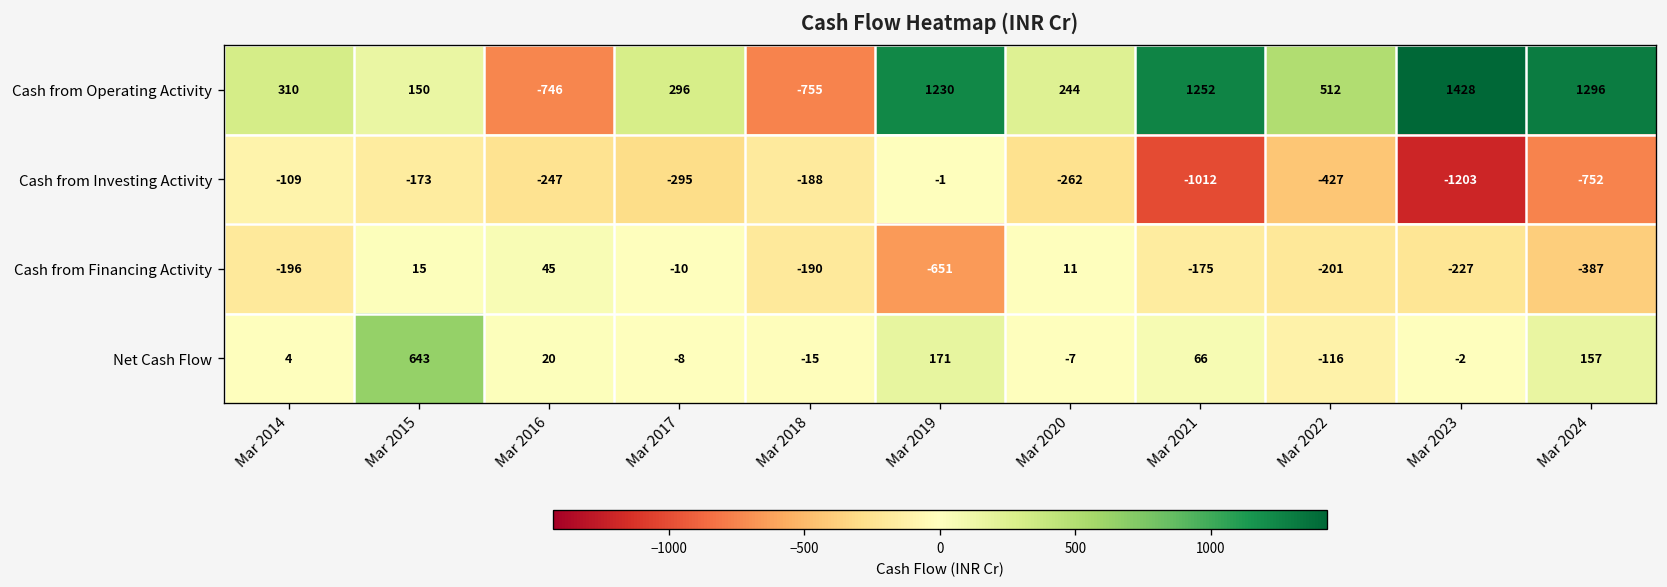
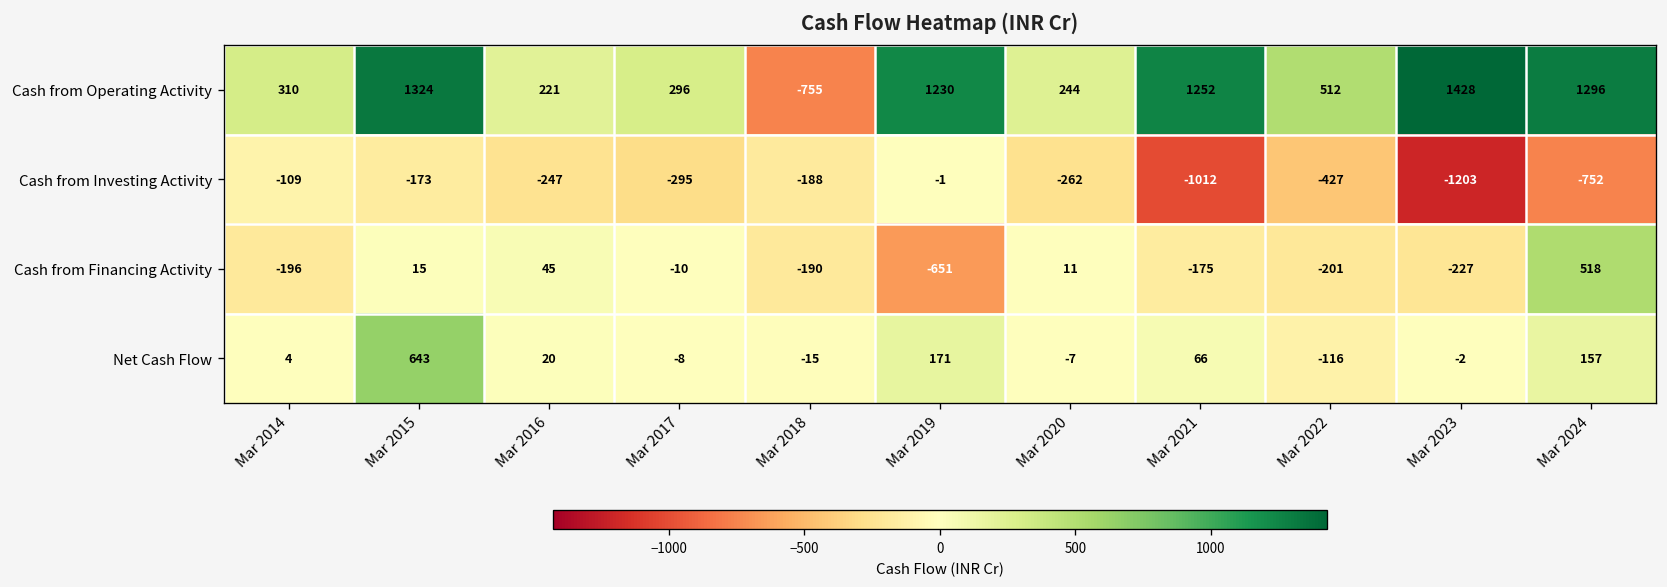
  {
    "Cash from Operating Activity": {
      "Mar 2014": 310,
-     "Mar 2015": 150,
-     "Mar 2016": -746,
+     "Mar 2015": 1324,
+     "Mar 2016": 221,
      "Mar 2017": 296,
      "Mar 2018": -755,
      "Mar 2019": 1230,
      "Mar 2020": 244,
      "Mar 2021": 1252,
      "Mar 2022": 512,
      "Mar 2023": 1428,
      "Mar 2024": 1296
    },
    "Cash from Investing Activity": {
      "Mar 2014": -109,
      "Mar 2015": -173,
      "Mar 2016": -247,
      "Mar 2017": -295,
      "Mar 2018": -188,
      "Mar 2019": -1,
      "Mar 2020": -262,
      "Mar 2021": -1012,
      "Mar 2022": -427,
      "Mar 2023": -1203,
      "Mar 2024": -752
    },
    "Cash from Financing Activity": {
      "Mar 2014": -196,
      "Mar 2015": 15,
      "Mar 2016": 45,
      "Mar 2017": -10,
      "Mar 2018": -190,
      "Mar 2019": -651,
      "Mar 2020": 11,
      "Mar 2021": -175,
      "Mar 2022": -201,
      "Mar 2023": -227,
-     "Mar 2024": -387
+     "Mar 2024": 518
    },
    "Net Cash Flow": {
      "Mar 2014": 4,
      "Mar 2015": 643,
      "Mar 2016": 20,
      "Mar 2017": -8,
      "Mar 2018": -15,
      "Mar 2019": 171,
      "Mar 2020": -7,
      "Mar 2021": 66,
      "Mar 2022": -116,
      "Mar 2023": -2,
      "Mar 2024": 157
    }
  }
